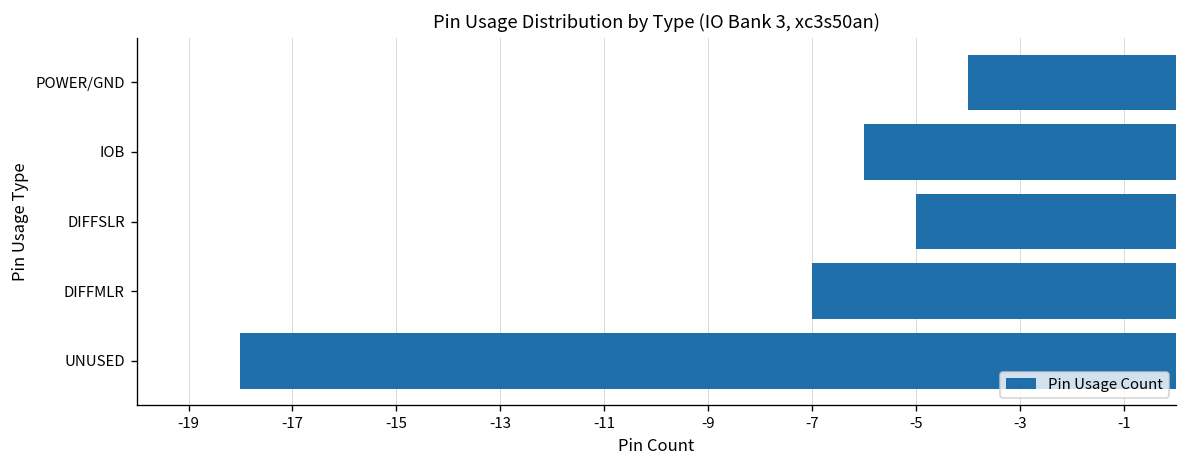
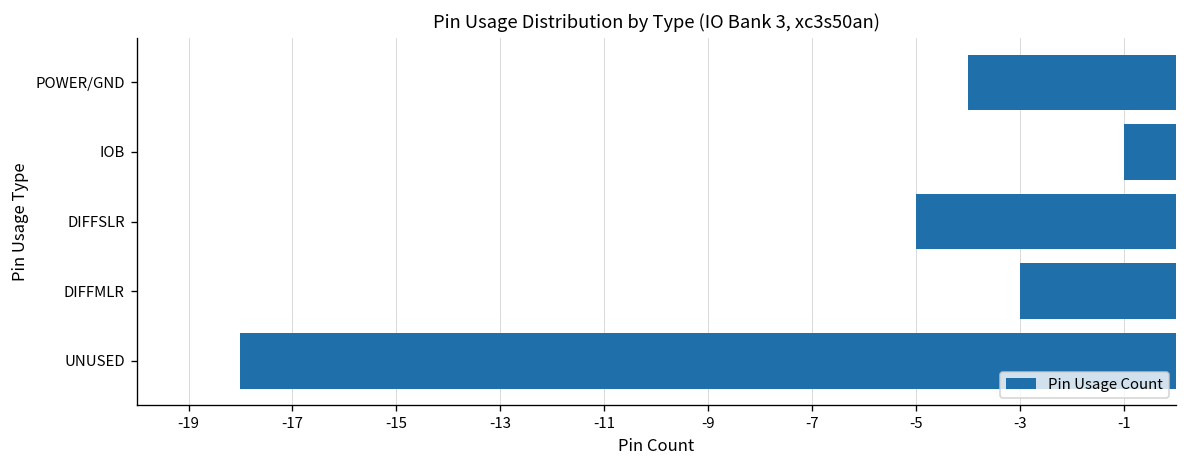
  {
    "POWER/GND": -4,
-   "IOB": -6,
+   "IOB": -1,
    "DIFFSLR": -5,
-   "DIFFMLR": -7,
+   "DIFFMLR": -3,
    "UNUSED": -18
  }
